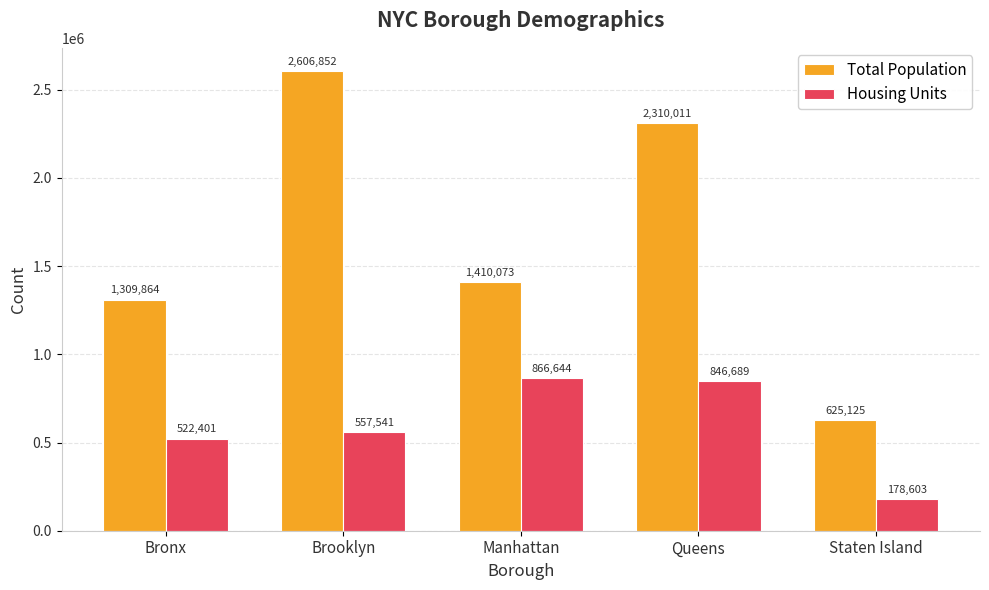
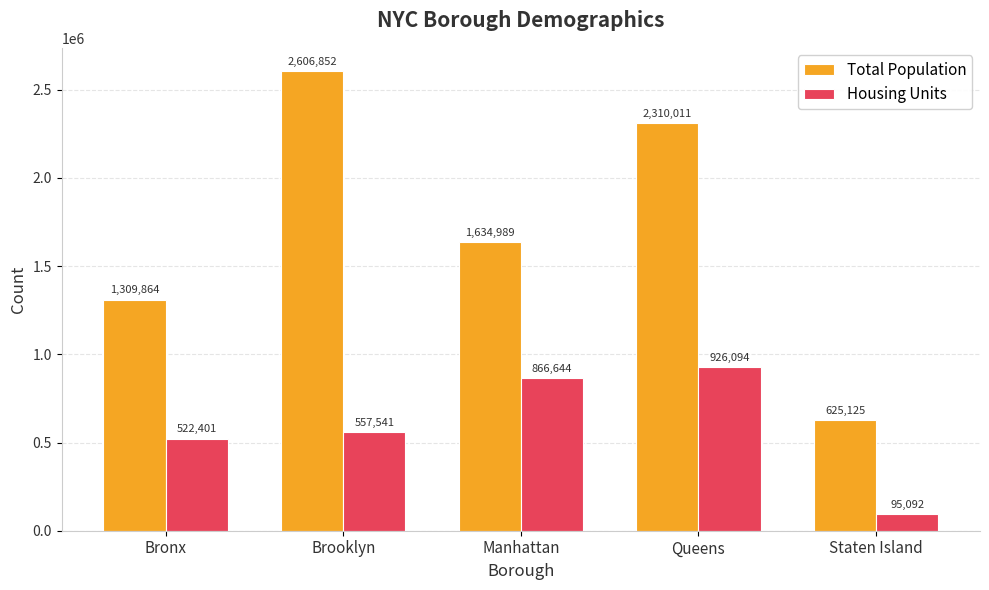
  {
    "Total Population": {
      "Bronx": "1,309,864",
      "Brooklyn": "2,606,852",
-     "Manhattan": "1,410,073",
+     "Manhattan": "1,634,989",
      "Queens": "2,310,011",
      "Staten Island": "625,125"
    },
    "Housing Units": {
      "Bronx": "522,401",
      "Brooklyn": "557,541",
      "Manhattan": "866,644",
-     "Queens": "846,689",
-     "Staten Island": "178,603"
+     "Queens": "926,094",
+     "Staten Island": "95,092"
    }
  }
